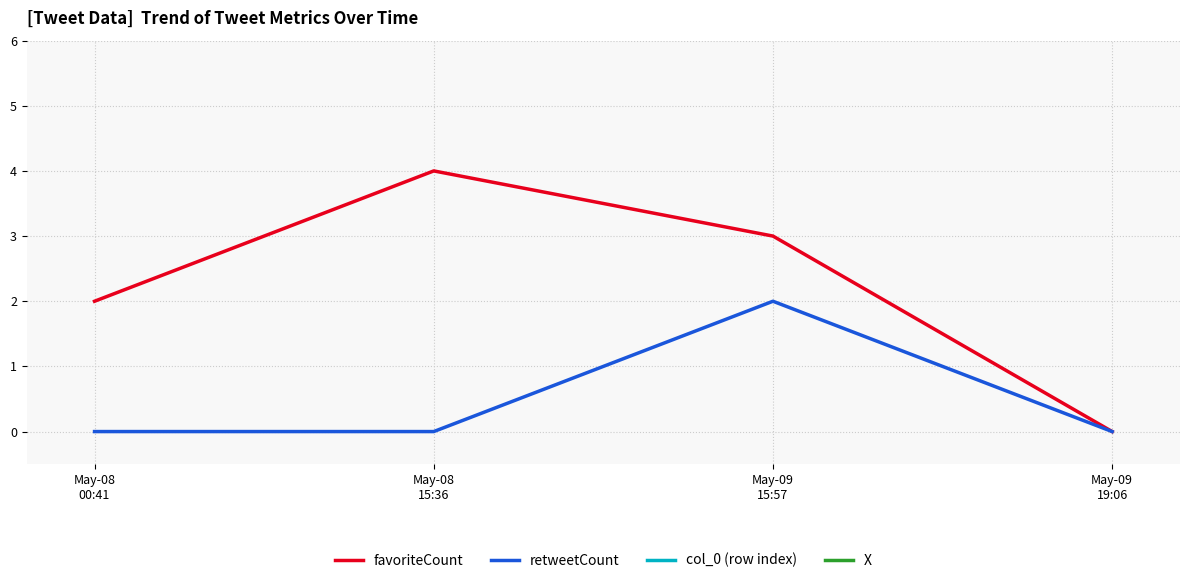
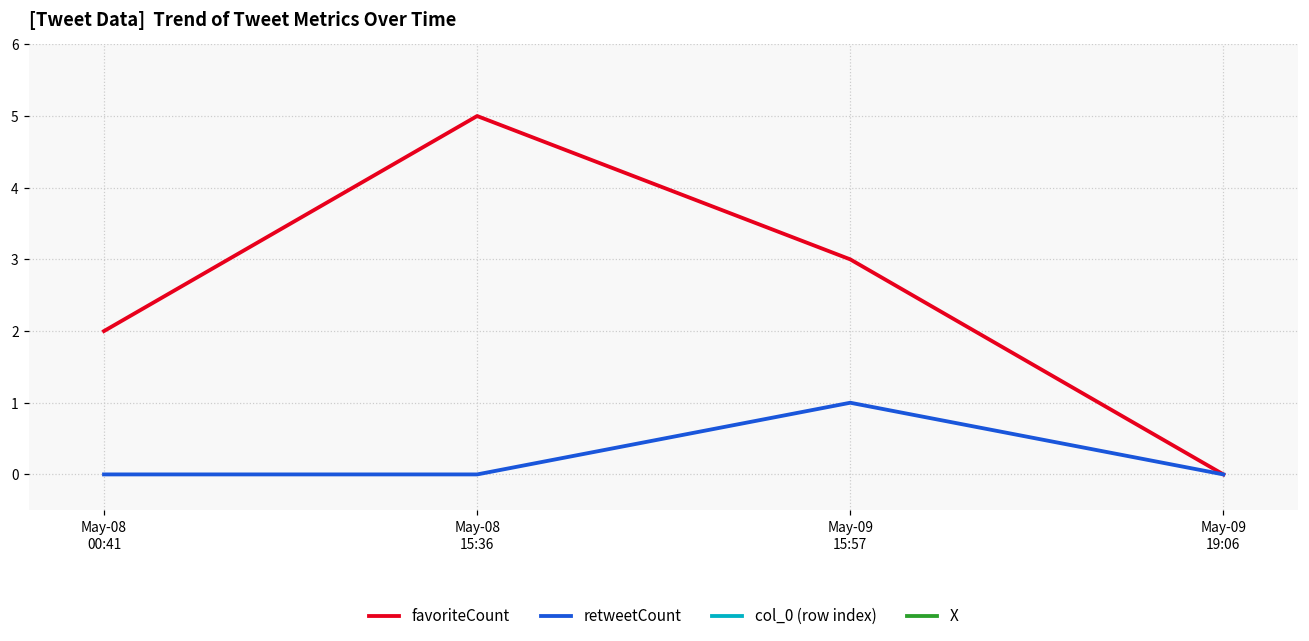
  {
    "favoriteCount": {
      "May-08 00:41": 2,
-     "May-08 15:36": 4,
+     "May-08 15:36": 5,
      "May-09 15:57": 3
    },
    "retweetCount": {
      "May-08 00:41": 0,
      "May-08 15:36": 0,
-     "May-09 15:57": 2
+     "May-09 15:57": 1
    }
  }
